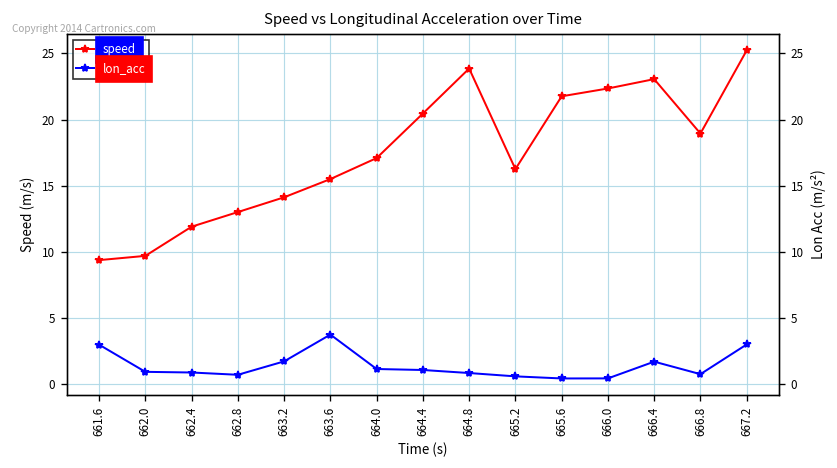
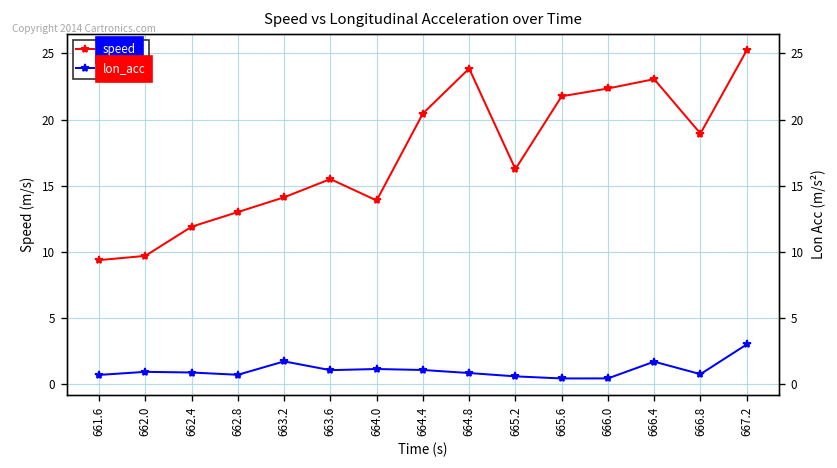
  {
    "speed": {
      "661.6": 9.4,
      "662.0": 9.7,
      "662.4": 11.9,
      "662.8": 13.0,
      "663.2": 14.1,
      "663.6": 15.5,
-     "664.0": 17.1,
+     "664.0": 13.9,
      "664.4": 20.5,
      "664.8": 23.9,
      "665.2": 16.3,
      "665.6": 21.8,
      "666.0": 22.4,
      "666.4": 23.1,
      "666.8": 18.9,
      "667.2": 25.2
    },
    "lon_acc": {
-     "661.6": 3.0,
+     "661.6": 0.7,
      "662.0": 0.9,
      "662.4": 0.9,
      "662.8": 0.7,
      "663.2": 1.7,
-     "663.6": 3.7,
+     "663.6": 1.0,
      "664.0": 1.1,
      "664.4": 1.1,
      "664.8": 0.8,
      "665.2": 0.6,
      "665.6": 0.4,
      "666.0": 0.4,
      "666.4": 1.7,
      "666.8": 0.7,
      "667.2": 3.0
    }
  }
